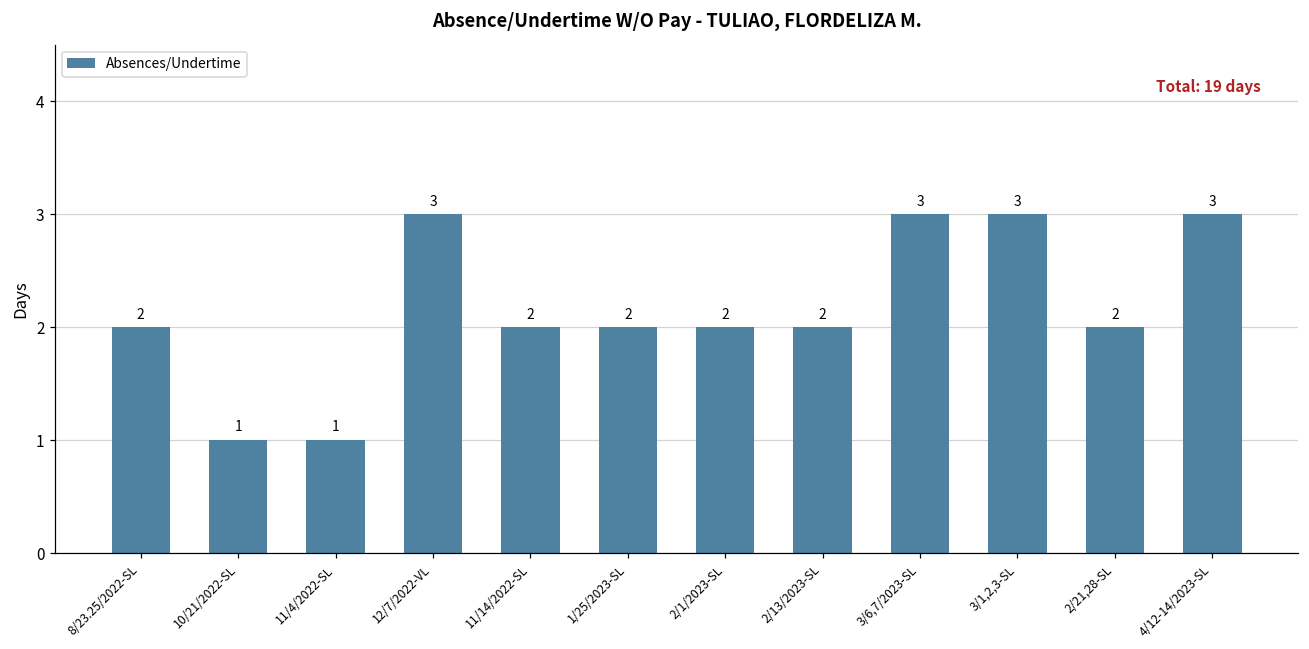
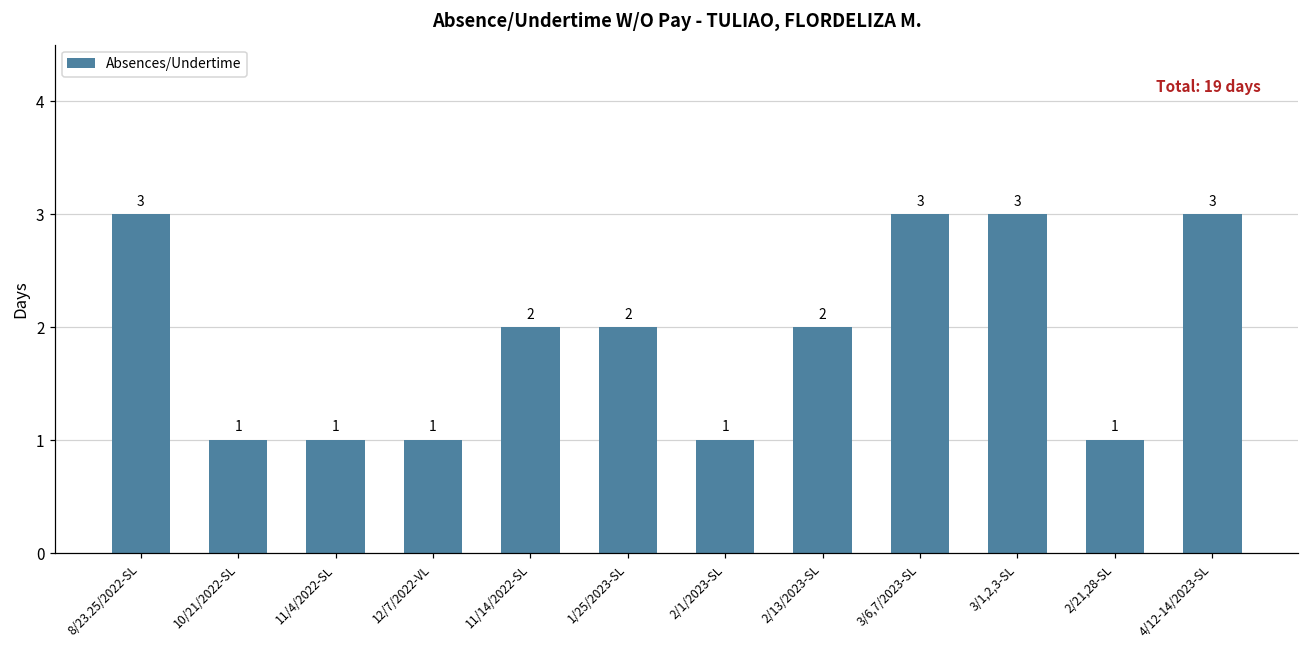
  {
-   "8/23.25/2022-SL": 2,
+   "8/23.25/2022-SL": 3,
    "10/21/2022-SL": 1,
    "11/4/2022-SL": 1,
-   "12/7/2022-VL": 3,
+   "12/7/2022-VL": 1,
    "11/14/2022-SL": 2,
    "1/25/2023-SL": 2,
-   "2/1/2023-SL": 2,
+   "2/1/2023-SL": 1,
    "2/13/2023-SL": 2,
    "3/6,7/2023-SL": 3,
    "3/1,2,3-SL": 3,
-   "2/21,28-SL": 2,
+   "2/21,28-SL": 1,
    "4/12-14/2023-SL": 3
  }
